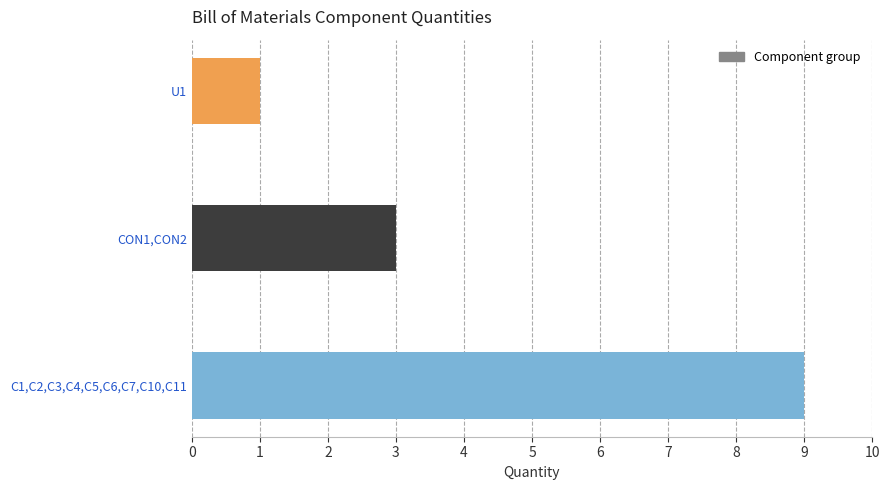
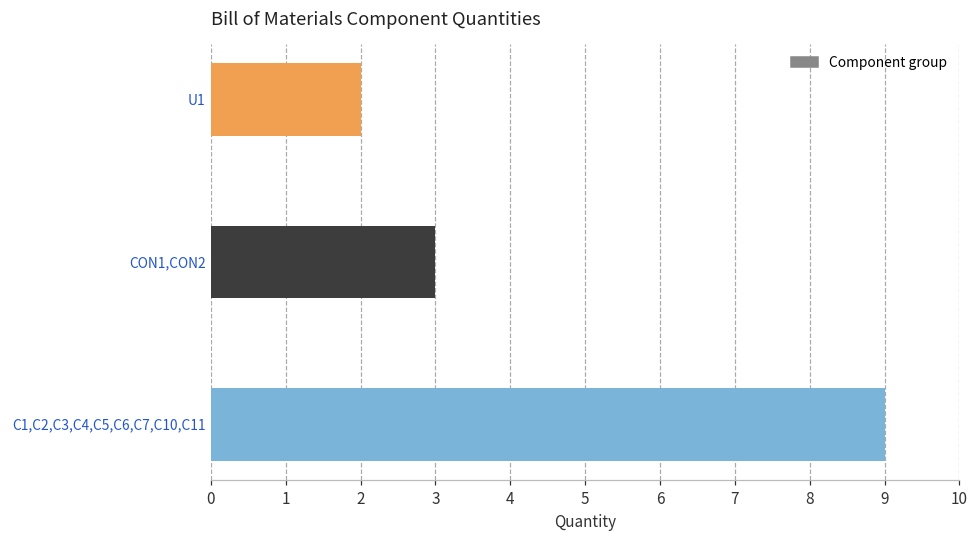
  {
-   "U1": 1,
+   "U1": 2,
    "CON1,CON2": 3,
    "C1,C2,C3,C4,C5,C6,C7,C10,C11": 9
  }
